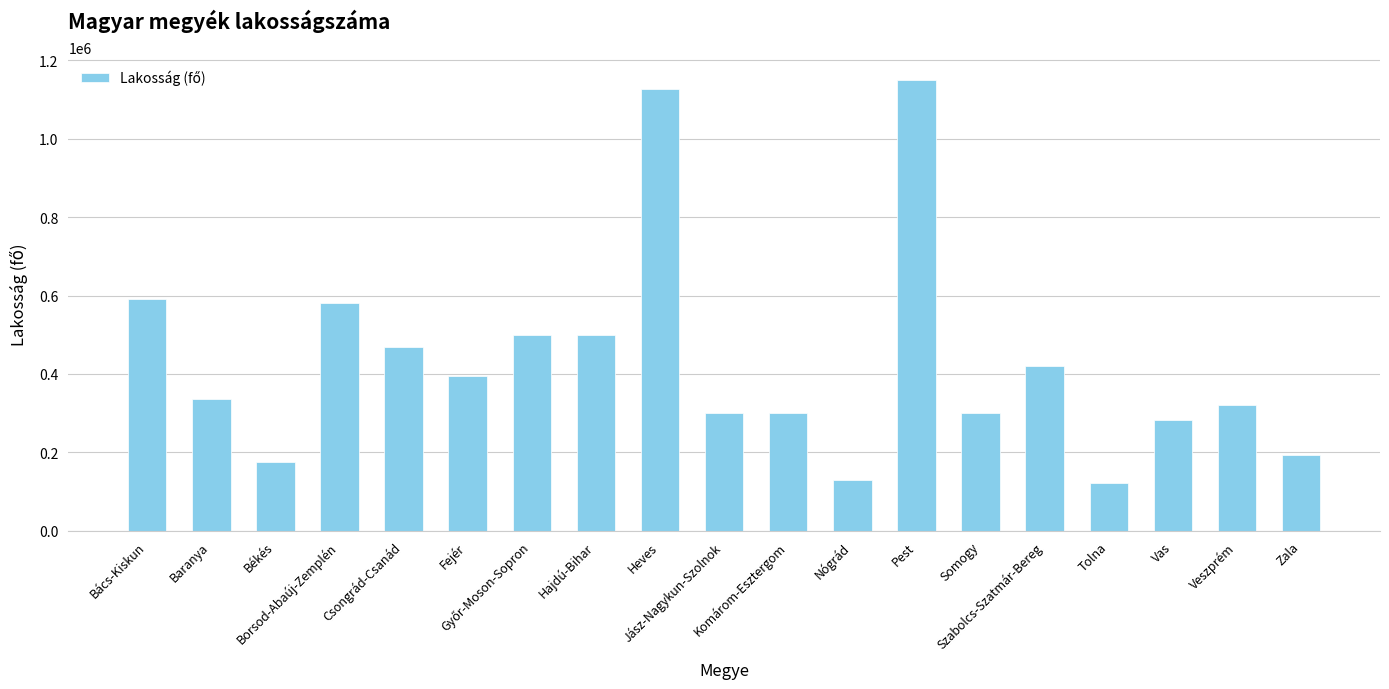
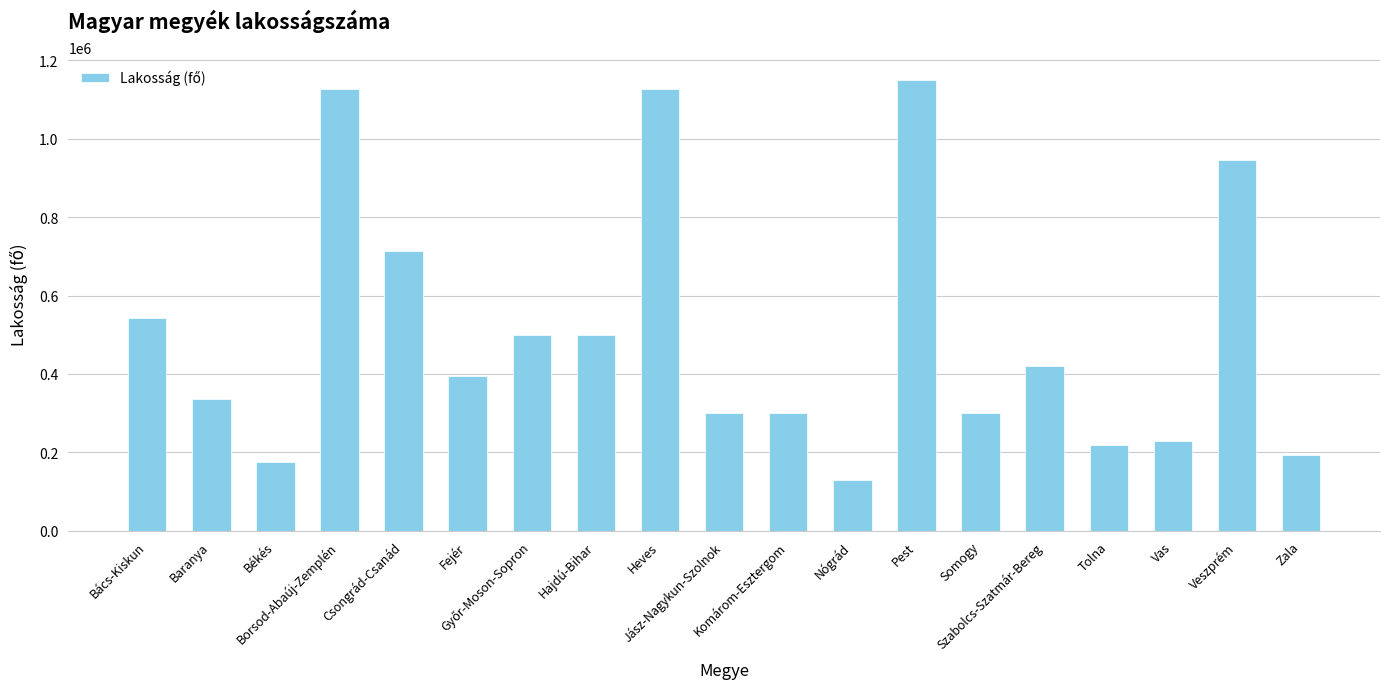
  {
-   "Bács-Kiskun": 590000,
+   "Bács-Kiskun": 540000,
    "Baranya": 340000,
    "Békés": 180000,
-   "Borsod-Abaúj-Zemplén": 580000,
-   "Csongrád-Csanád": 470000,
+   "Borsod-Abaúj-Zemplén": 1130000,
+   "Csongrád-Csanád": 710000,
    "Fejér": 390000,
    "Győr-Moson-Sopron": 500000,
    "Hajdú-Bihar": 500000,
    "Heves": 1130000,
    "Jász-Nagykun-Szolnok": 300000,
    "Komárom-Esztergom": 300000,
    "Nógrád": 130000,
    "Pest": 1150000,
    "Somogy": 300000,
    "Szabolcs-Szatmár-Bereg": 420000,
-   "Tolna": 120000,
-   "Vas": 280000,
-   "Veszprém": 320000,
+   "Tolna": 220000,
+   "Vas": 230000,
+   "Veszprém": 950000,
    "Zala": 190000
  }
